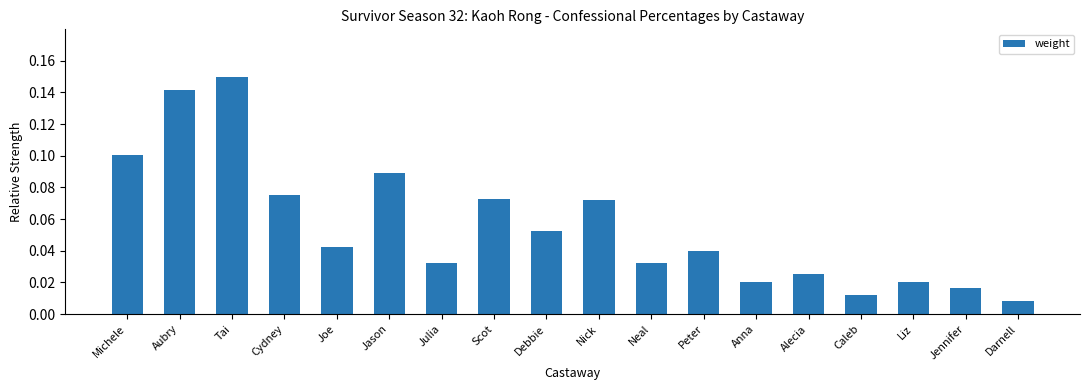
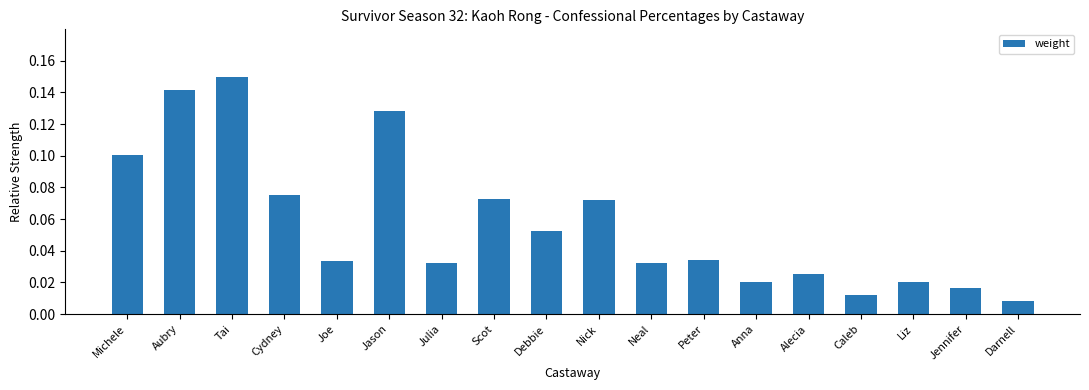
  {
    "Michele": 0.100,
    "Aubry": 0.142,
    "Tai": 0.150,
    "Cydney": 0.075,
-   "Joe": 0.043,
-   "Jason": 0.089,
+   "Joe": 0.034,
+   "Jason": 0.128,
    "Julia": 0.032,
    "Scot": 0.073,
    "Debbie": 0.053,
    "Nick": 0.072,
    "Neal": 0.032,
-   "Peter": 0.040,
+   "Peter": 0.034,
    "Anna": 0.020,
    "Alecia": 0.025,
    "Caleb": 0.012,
    "Liz": 0.020,
    "Jennifer": 0.016,
    "Darnell": 0.008
  }
